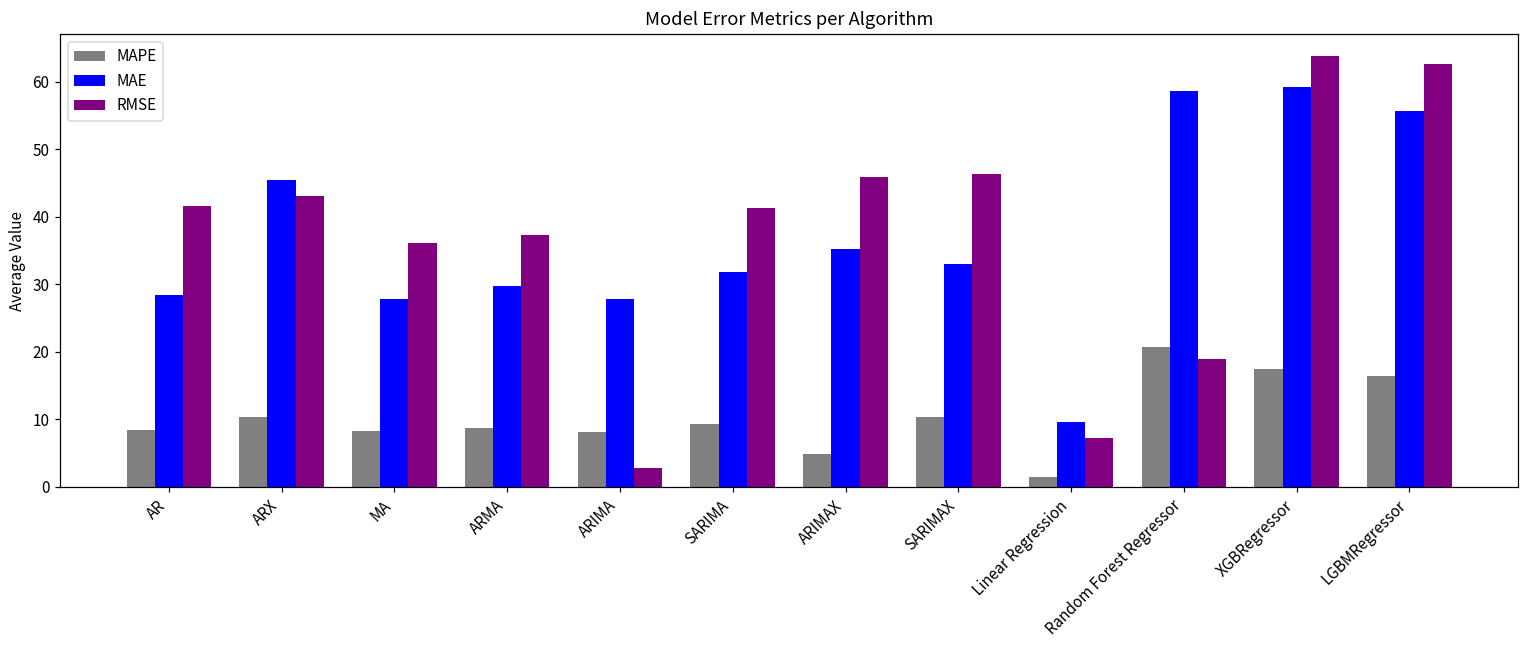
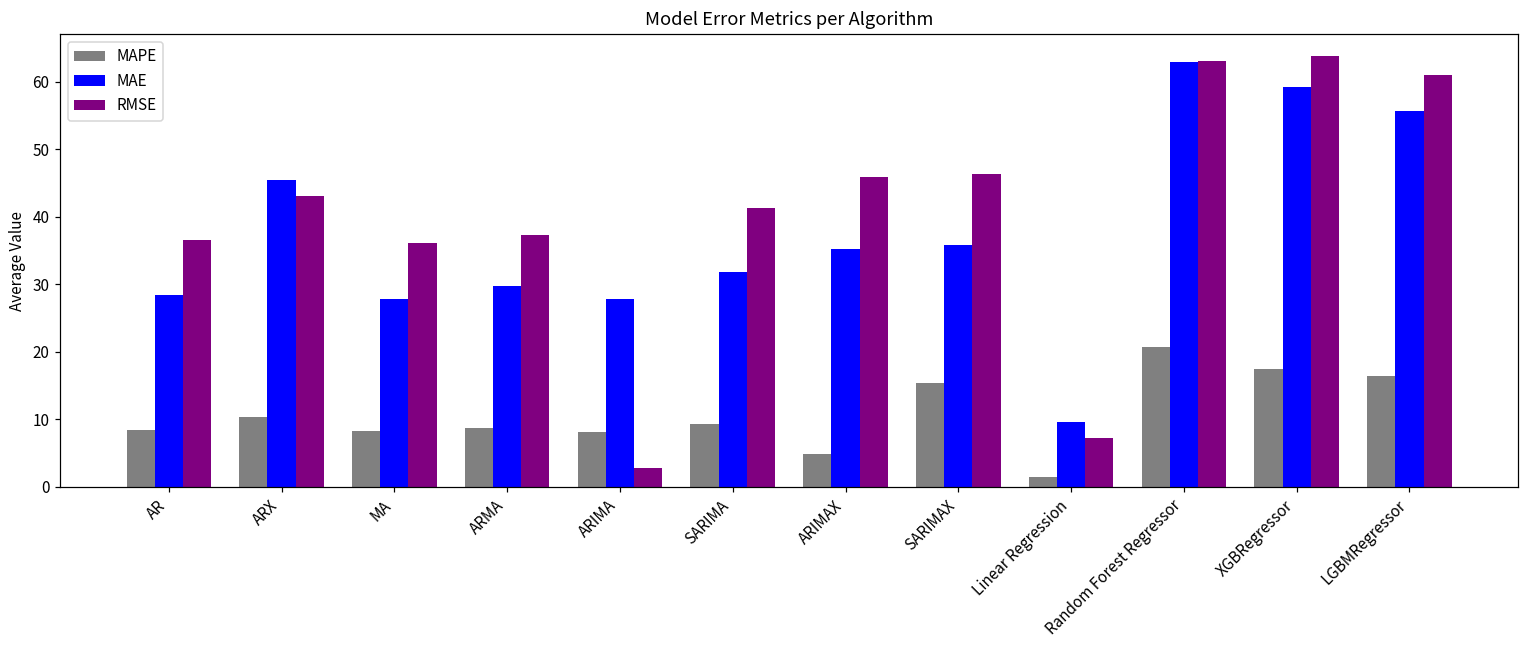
  {
    "MAPE": {
      "AR": 8,
      "ARX": 10,
      "MA": 8,
      "ARMA": 9,
      "ARIMA": 8,
      "SARIMA": 9,
      "ARIMAX": 5,
-     "SARIMAX": 10,
+     "SARIMAX": 15,
      "Linear Regression": 1,
      "Random Forest Regressor": 21,
      "XGBRegressor": 17,
      "LGBMRegressor": 16
    },
    "MAE": {
      "AR": 28,
      "ARX": 45,
      "MA": 28,
      "ARMA": 30,
      "ARIMA": 28,
      "SARIMA": 32,
      "ARIMAX": 35,
-     "SARIMAX": 33,
+     "SARIMAX": 36,
      "Linear Regression": 10,
-     "Random Forest Regressor": 59,
+     "Random Forest Regressor": 63,
      "XGBRegressor": 59,
      "LGBMRegressor": 56
    },
    "RMSE": {
-     "AR": 42,
+     "AR": 37,
      "ARX": 43,
      "MA": 36,
      "ARMA": 37,
      "ARIMA": 3,
      "SARIMA": 41,
      "ARIMAX": 46,
      "SARIMAX": 46,
      "Linear Regression": 7,
-     "Random Forest Regressor": 19,
+     "Random Forest Regressor": 63,
      "XGBRegressor": 64,
-     "LGBMRegressor": 63
+     "LGBMRegressor": 61
    }
  }
